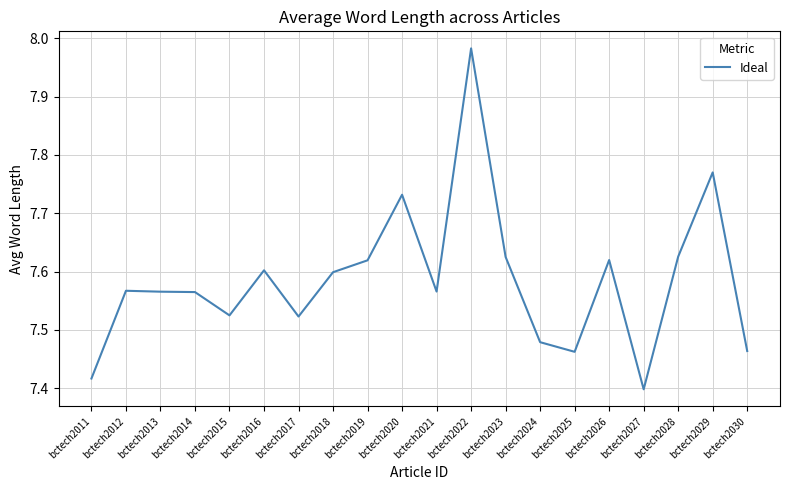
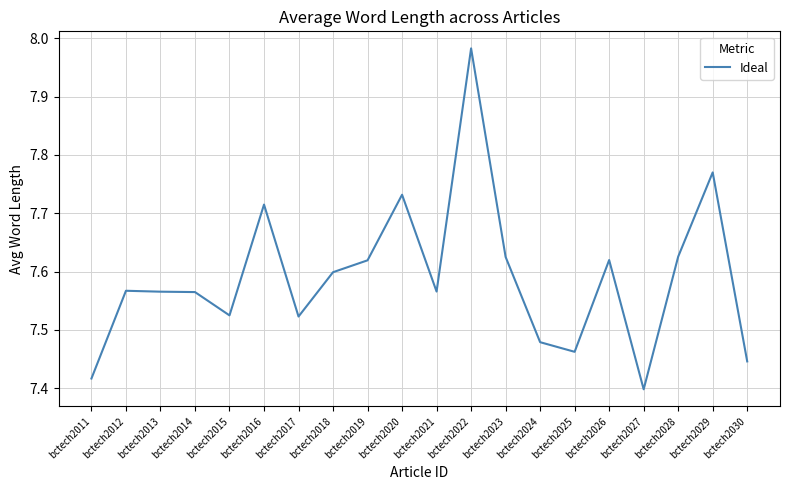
  {
    "bctech2011": 7.42,
    "bctech2012": 7.57,
    "bctech2013": 7.57,
    "bctech2014": 7.56,
    "bctech2015": 7.52,
-   "bctech2016": 7.60,
+   "bctech2016": 7.71,
    "bctech2017": 7.52,
    "bctech2018": 7.60,
    "bctech2019": 7.62,
    "bctech2020": 7.73,
    "bctech2021": 7.57,
    "bctech2022": 7.98,
    "bctech2023": 7.63,
    "bctech2024": 7.48,
    "bctech2025": 7.46,
    "bctech2026": 7.62,
    "bctech2027": 7.40,
    "bctech2028": 7.63,
    "bctech2029": 7.77,
-   "bctech2030": 7.46
+   "bctech2030": 7.45
  }
